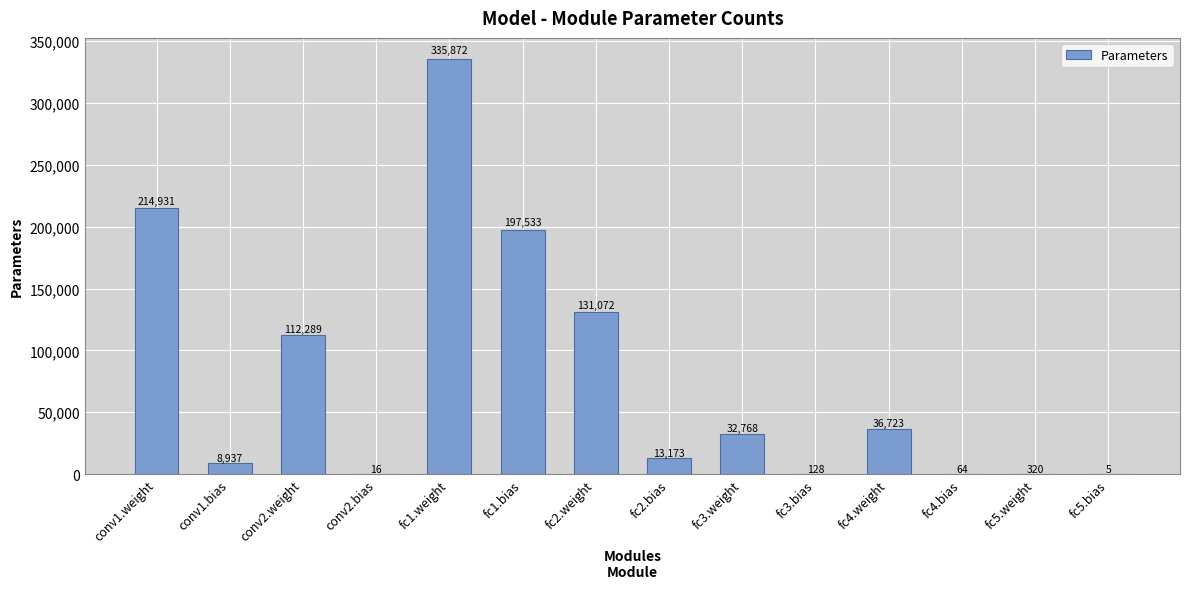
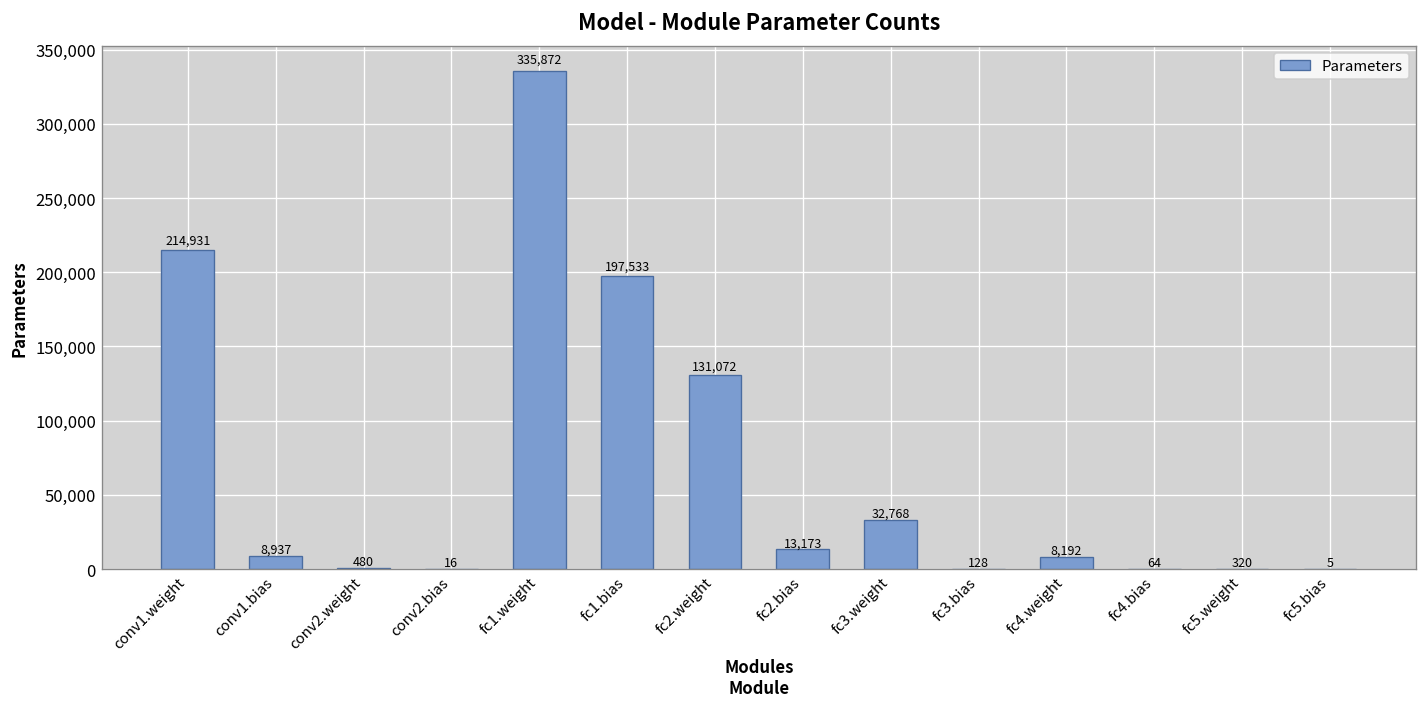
  {
    "conv1.weight": "214,931",
    "conv1.bias": "8,937",
-   "conv2.weight": "112,289",
+   "conv2.weight": "480",
    "conv2.bias": "16",
    "fc1.weight": "335,872",
    "fc1.bias": "197,533",
    "fc2.weight": "131,072",
    "fc2.bias": "13,173",
    "fc3.weight": "32,768",
    "fc3.bias": "128",
-   "fc4.weight": "36,723",
+   "fc4.weight": "8,192",
    "fc4.bias": "64",
    "fc5.weight": "320",
    "fc5.bias": "5"
  }
